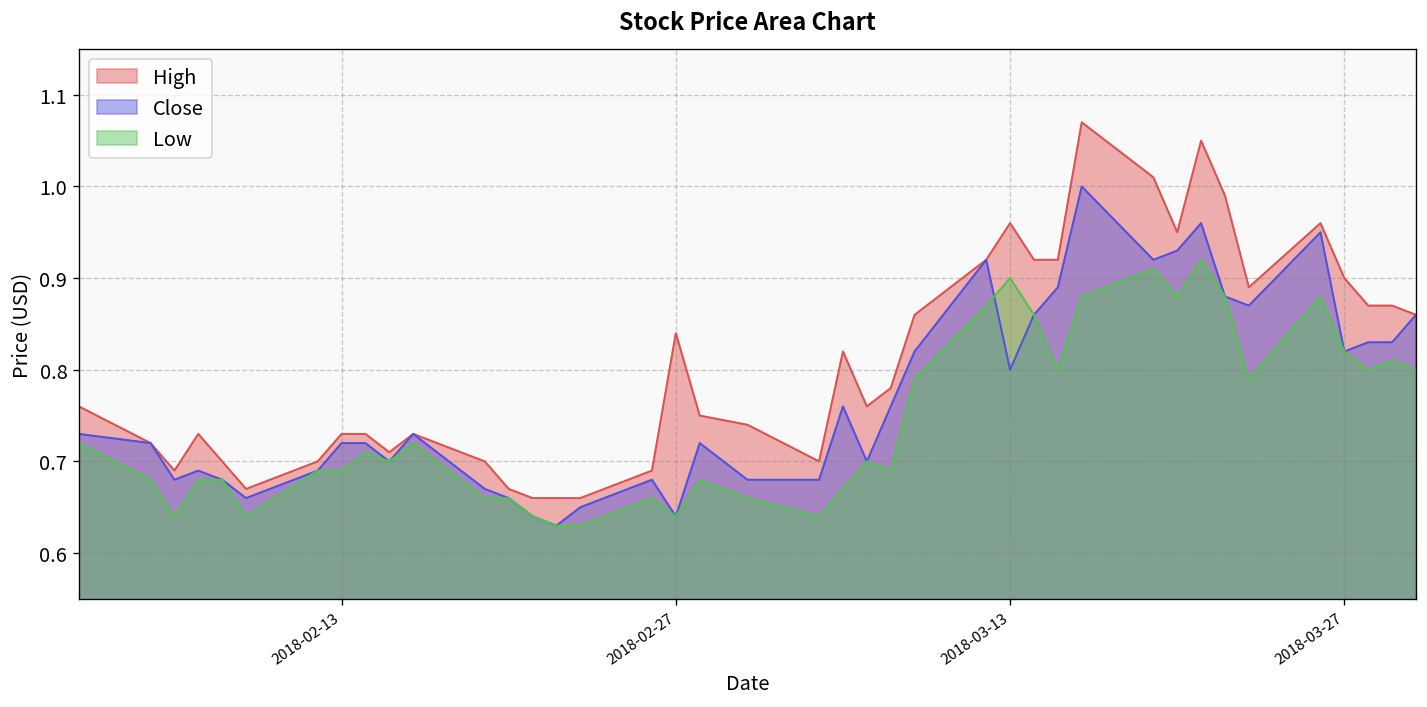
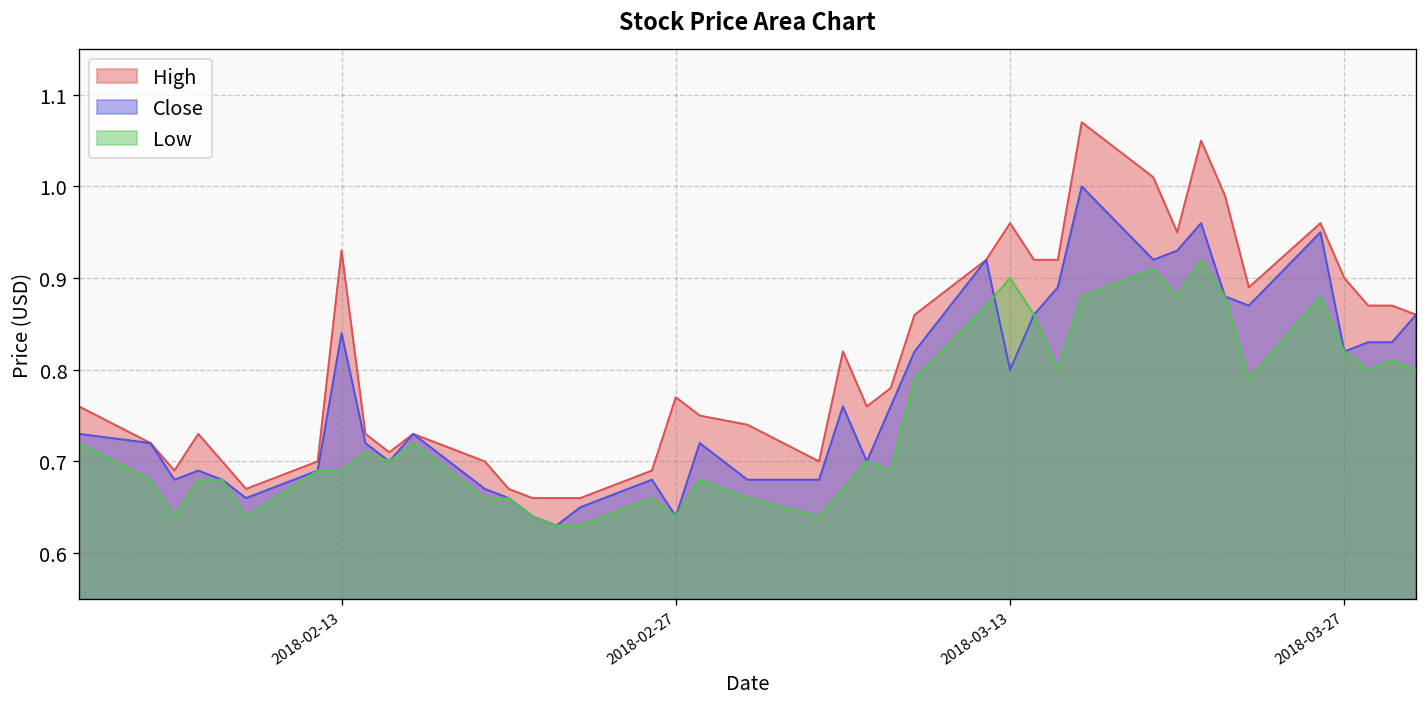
  {
    "High": {
-     "2018-02-13": 0.73,
-     "2018-02-27": 0.84,
+     "2018-02-13": 0.93,
+     "2018-02-27": 0.77,
      "2018-03-13": 0.96,
      "2018-03-27": 0.90
    },
    "Close": {
-     "2018-02-13": 0.72,
+     "2018-02-13": 0.84,
      "2018-03-13": 0.80
    },
    "Low": {
      "2018-02-13": 0.69,
      "2018-03-13": 0.90
    }
  }
